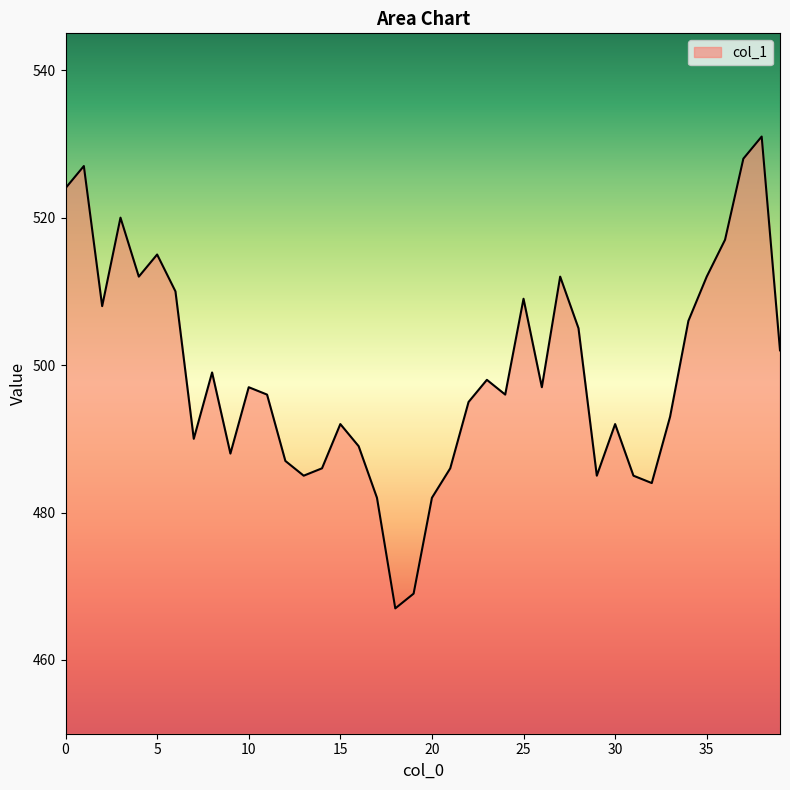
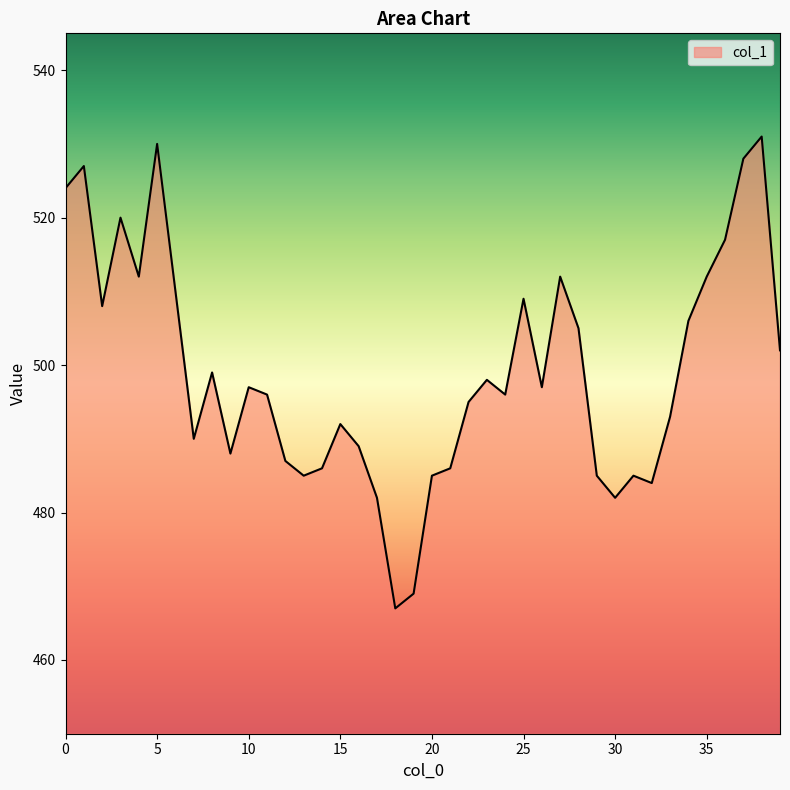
  {
    "0": 524,
-   "5": 515,
+   "5": 530,
    "10": 497,
    "15": 492,
-   "20": 482,
+   "20": 485,
    "25": 509,
-   "30": 492,
+   "30": 482,
    "35": 512
  }
